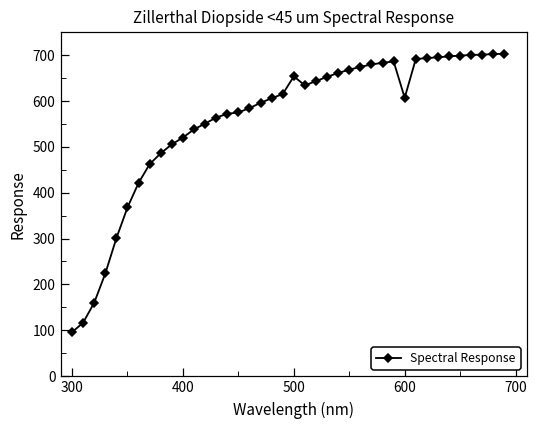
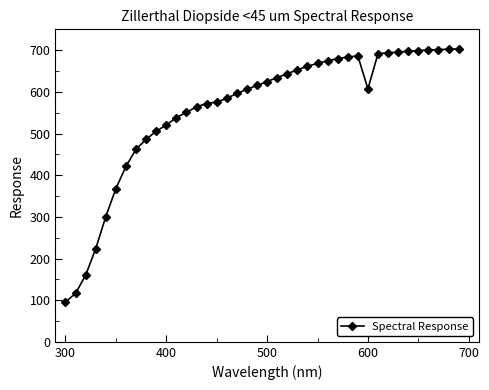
  {
    "300": 100,
    "400": 520,
-   "500": 650,
+   "500": 620,
    "600": 610
  }
